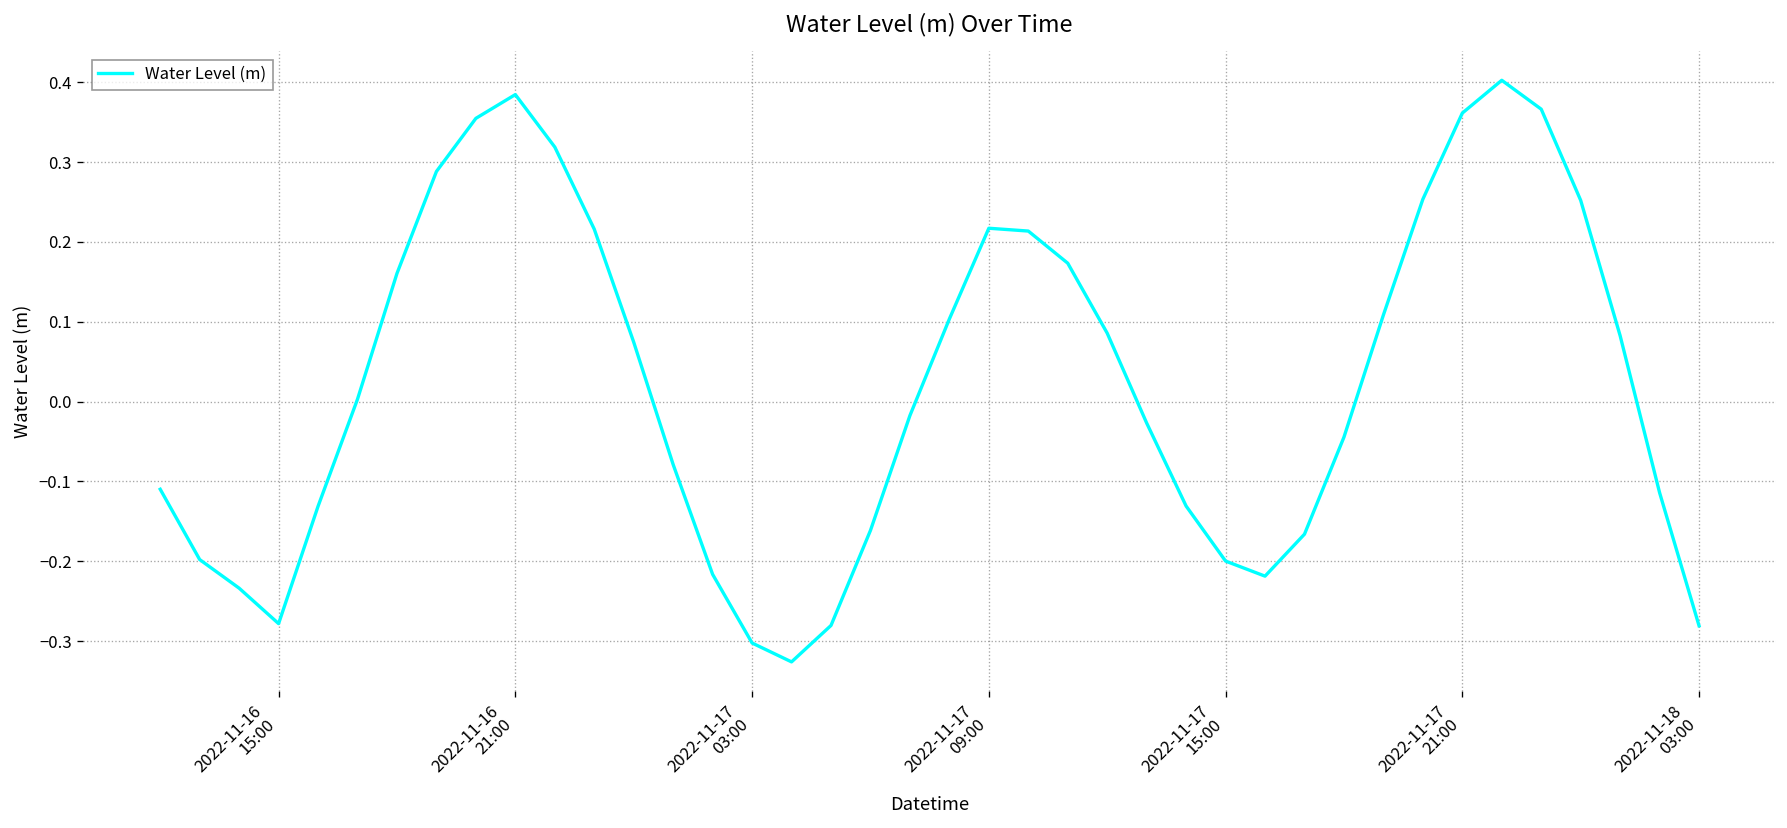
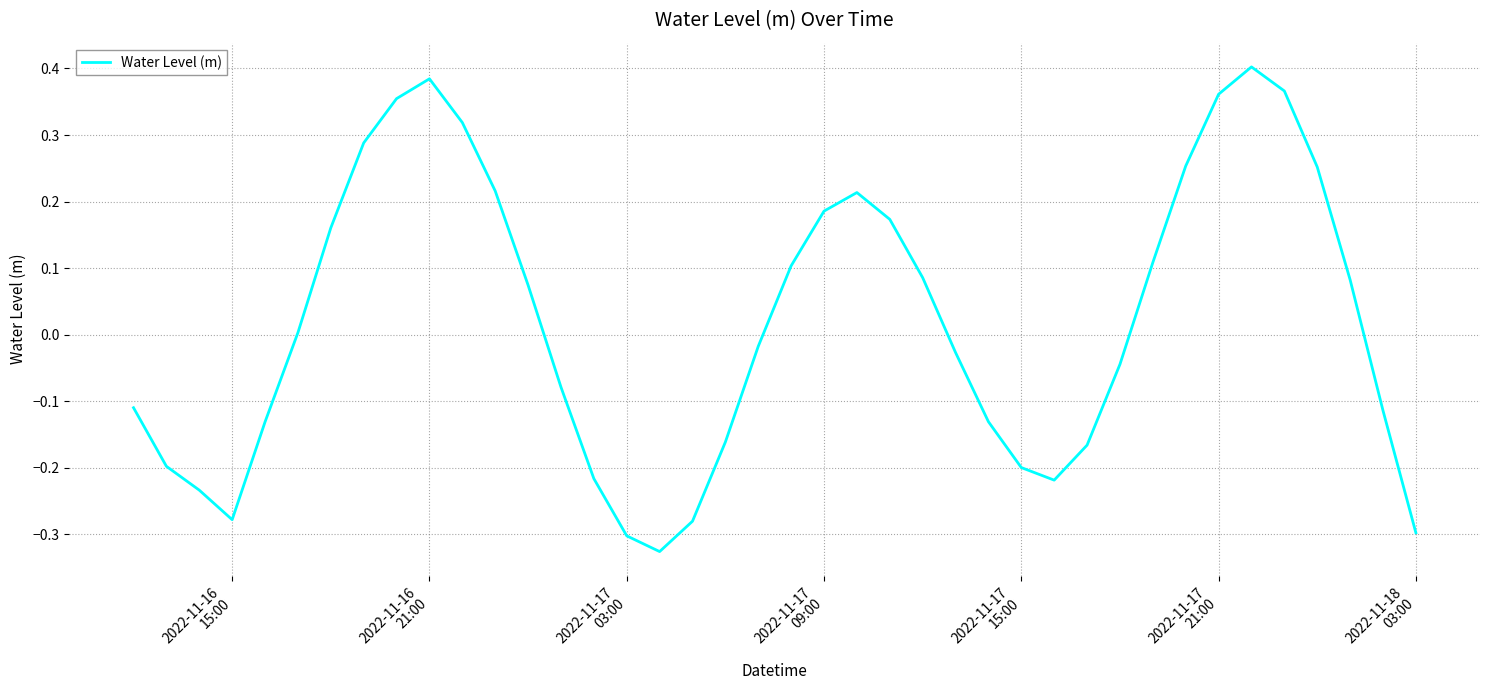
  {
    "2022-11-16 15:00": -0.28,
    "2022-11-16 21:00": 0.38,
    "2022-11-17 03:00": -0.30,
-   "2022-11-17 09:00": 0.22,
+   "2022-11-17 09:00": 0.19,
    "2022-11-17 15:00": -0.20,
    "2022-11-17 21:00": 0.36,
-   "2022-11-18 03:00": -0.28
+   "2022-11-18 03:00": -0.30
  }
